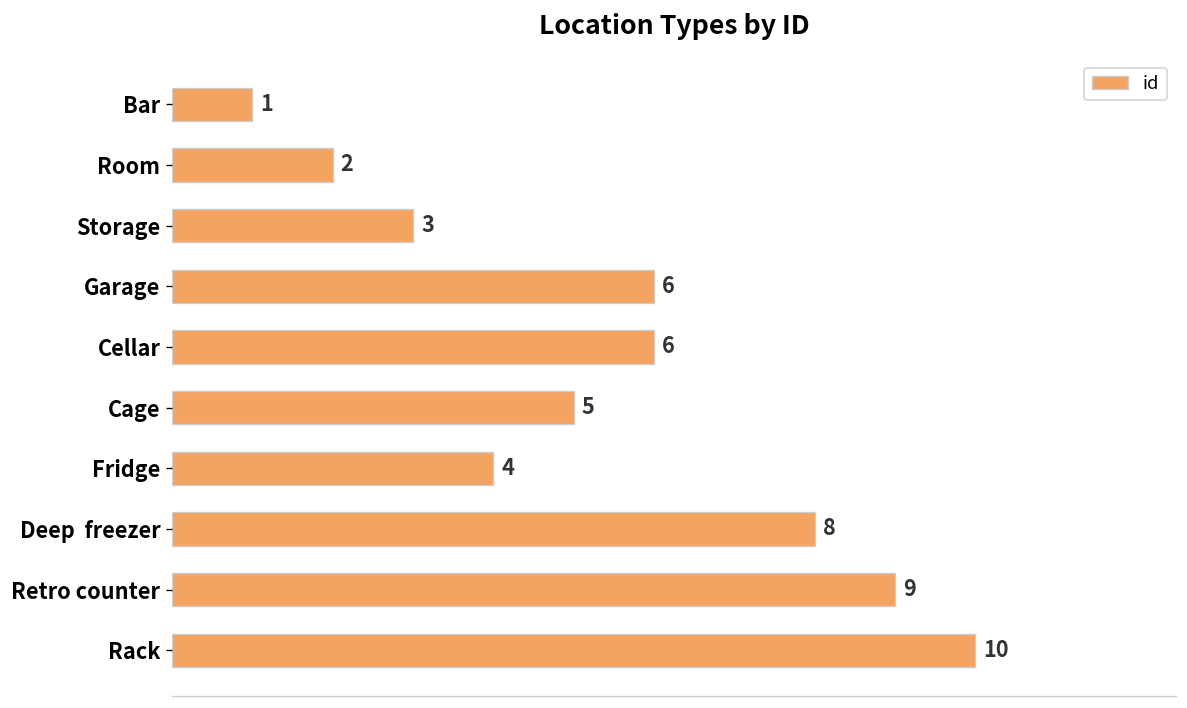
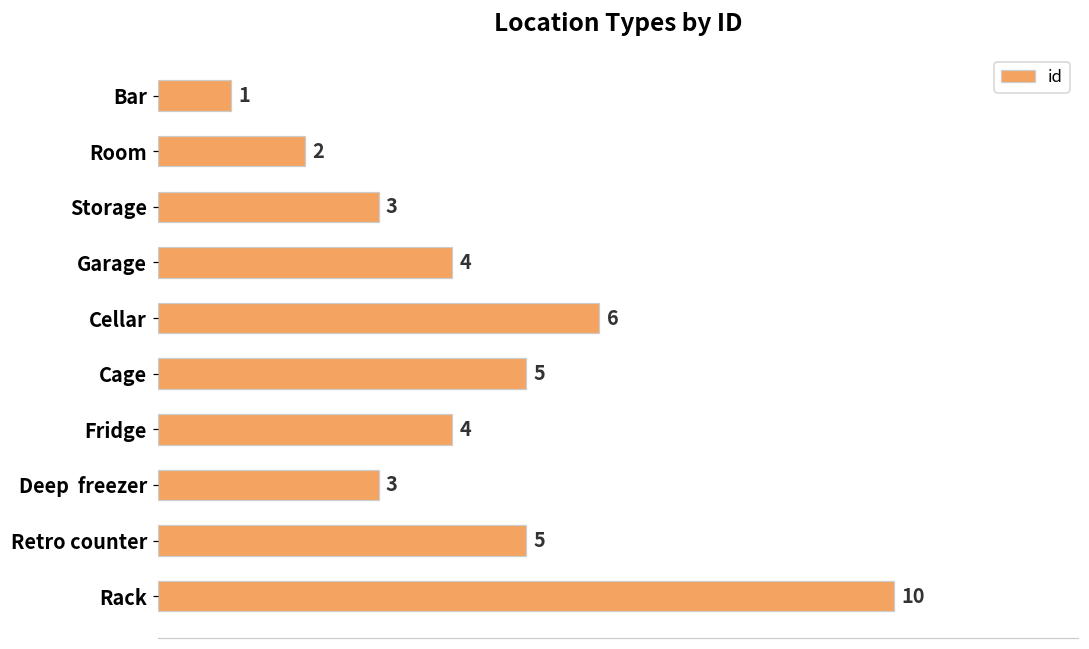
  {
    "Bar": 1,
    "Room": 2,
    "Storage": 3,
-   "Garage": 6,
+   "Garage": 4,
    "Cellar": 6,
    "Cage": 5,
    "Fridge": 4,
-   "Deep freezer": 8,
-   "Retro counter": 9,
+   "Deep freezer": 3,
+   "Retro counter": 5,
    "Rack": 10
  }
